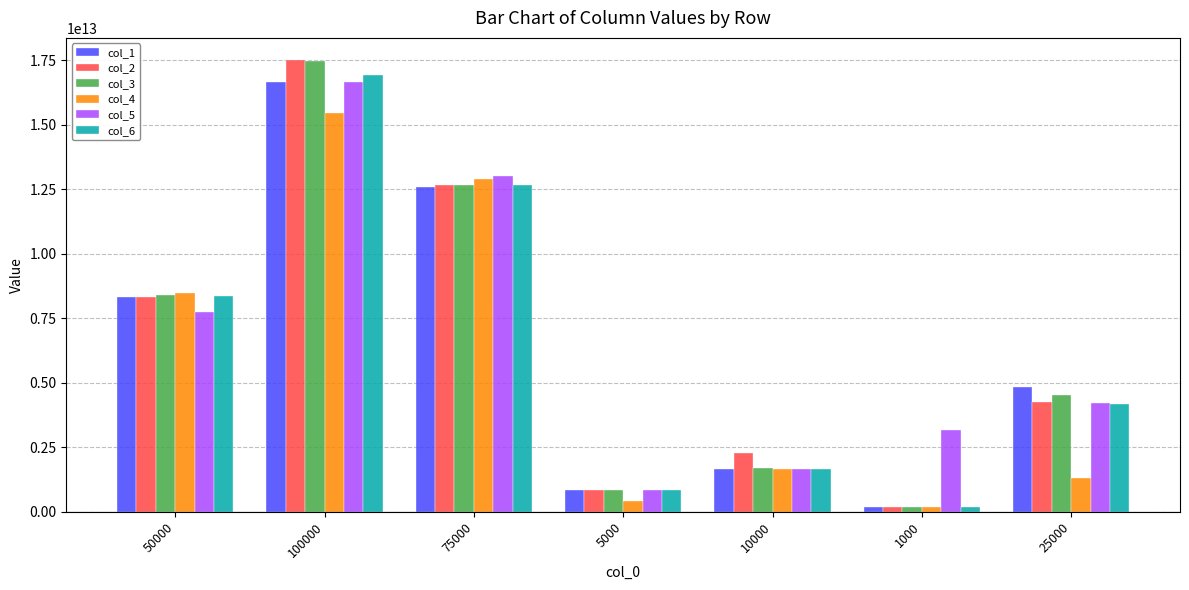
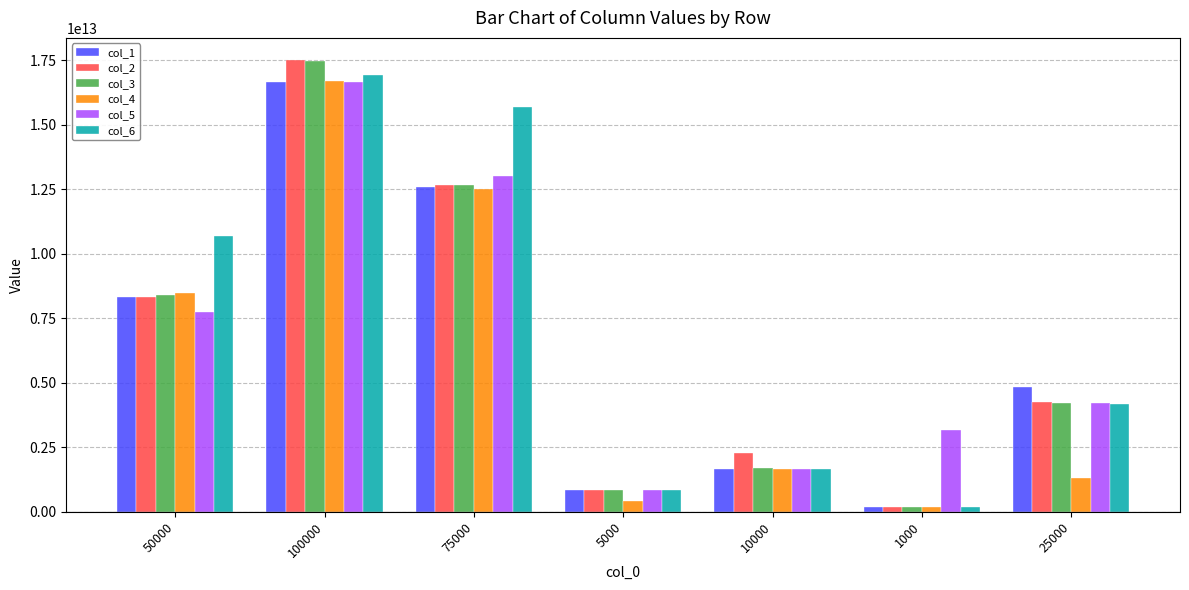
  {
    "col_1": {
      "50000": 8300000000000,
      "100000": 16700000000000,
      "75000": 12600000000000,
      "5000": 800000000000,
      "10000": 1700000000000,
      "1000": 200000000000,
      "25000": 4800000000000
    },
    "col_2": {
      "50000": 8300000000000,
      "100000": 17500000000000,
      "75000": 12600000000000,
      "5000": 800000000000,
      "10000": 2300000000000,
      "1000": 200000000000,
      "25000": 4300000000000
    },
    "col_3": {
      "50000": 8400000000000,
      "100000": 17500000000000,
      "75000": 12600000000000,
      "5000": 800000000000,
      "10000": 1700000000000,
      "1000": 200000000000,
-     "25000": 4500000000000
+     "25000": 4200000000000
    },
    "col_4": {
      "50000": 8500000000000,
-     "100000": 15500000000000,
-     "75000": 12900000000000,
+     "100000": 16700000000000,
+     "75000": 12500000000000,
      "5000": 400000000000,
      "10000": 1700000000000,
      "1000": 200000000000,
      "25000": 1300000000000
    },
    "col_5": {
      "50000": 7700000000000,
      "100000": 16700000000000,
      "75000": 13000000000000,
      "5000": 800000000000,
      "10000": 1700000000000,
      "1000": 3200000000000,
      "25000": 4200000000000
    },
    "col_6": {
-     "50000": 8300000000000,
+     "50000": 10700000000000,
      "100000": 16900000000000,
-     "75000": 12700000000000,
+     "75000": 15700000000000,
      "5000": 800000000000,
      "10000": 1700000000000,
      "1000": 200000000000,
      "25000": 4200000000000
    }
  }
